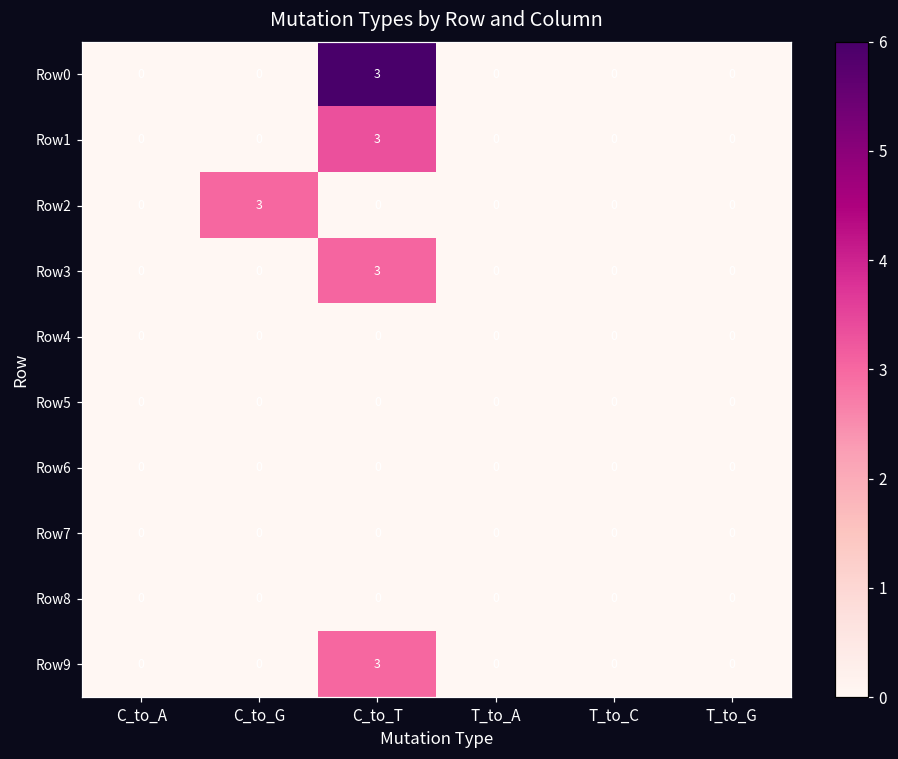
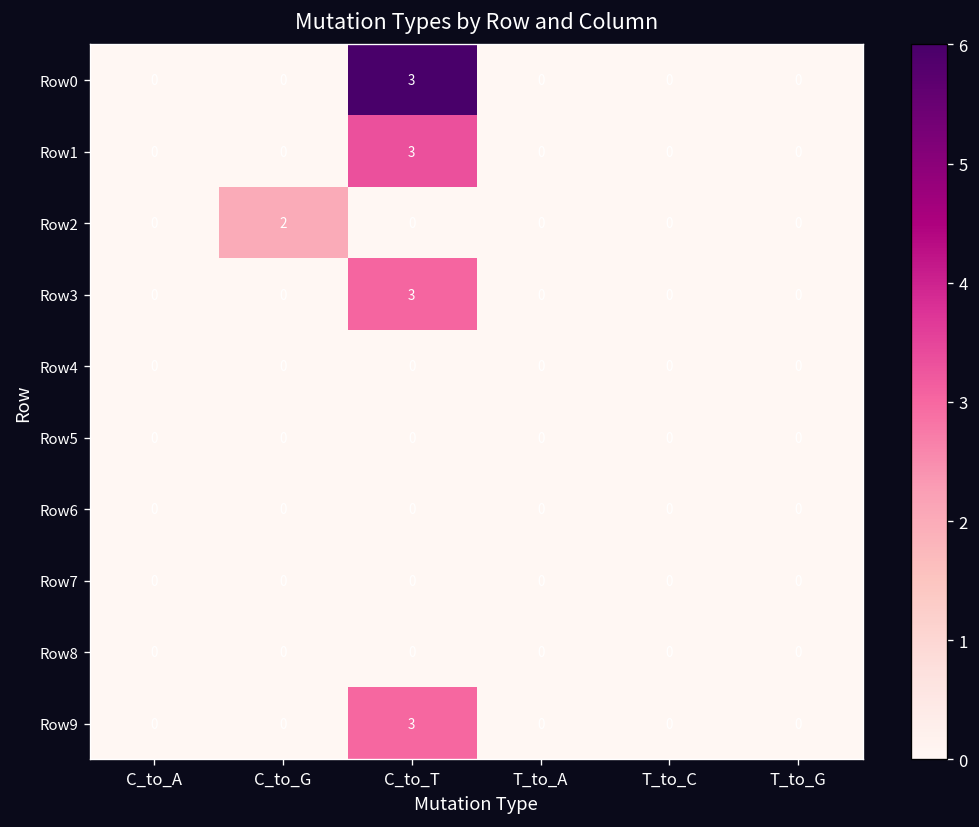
  {
    "Row0": {
      "C_to_T": 3
    },
    "Row1": {
      "C_to_T": 3
    },
    "Row2": {
-     "C_to_G": 3
+     "C_to_G": 2
    },
    "Row3": {
      "C_to_T": 3
    },
    "Row9": {
      "C_to_T": 3
    }
  }
